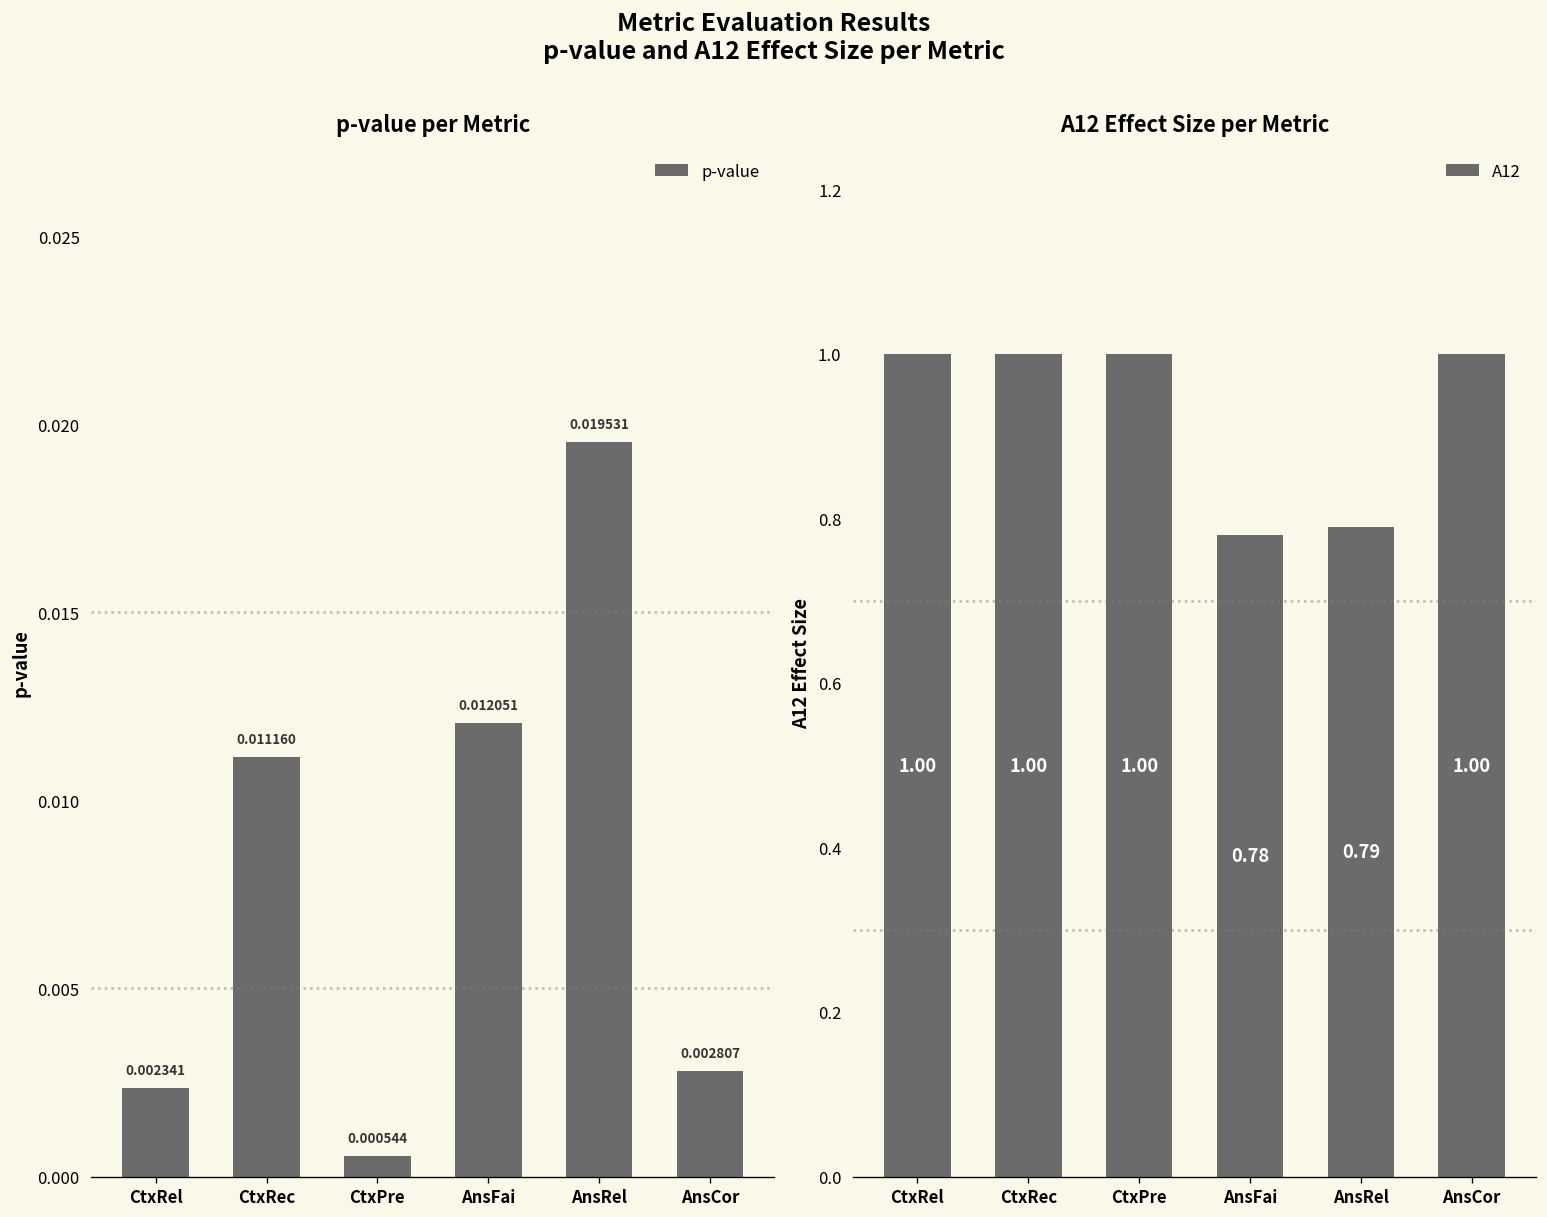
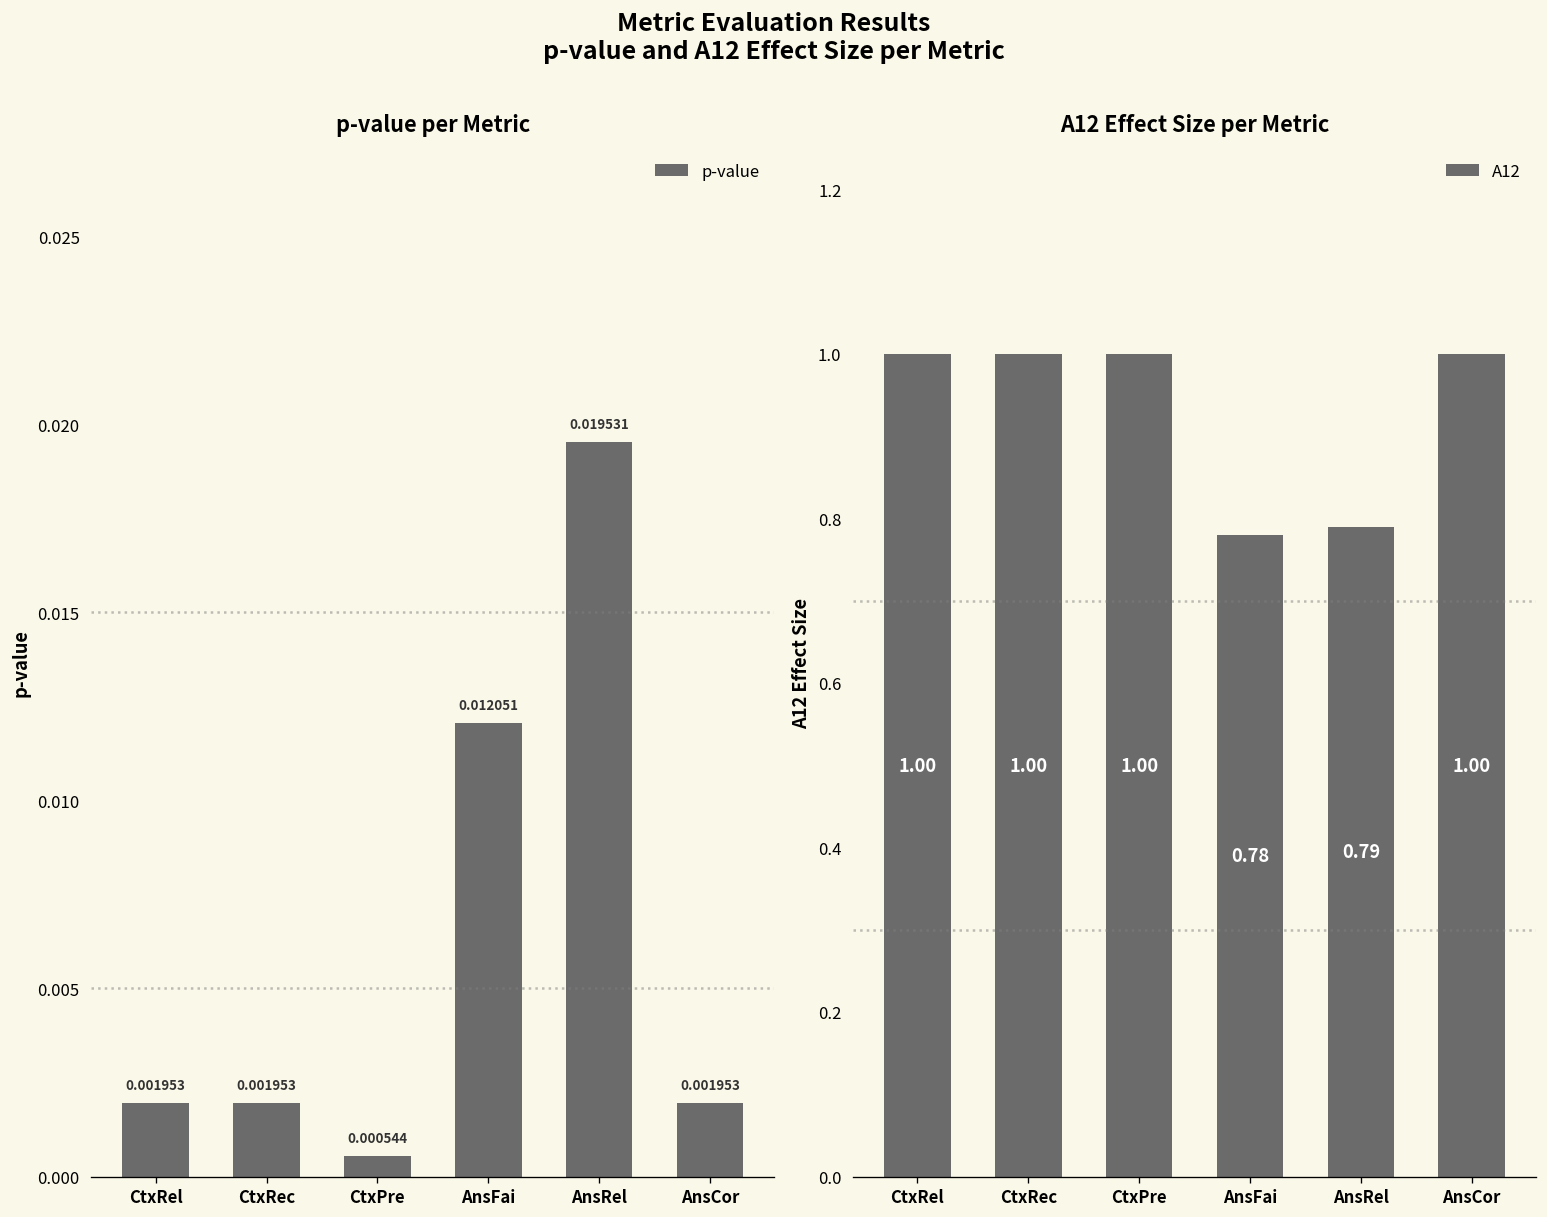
  {
    "p-value per Metric": {
-     "CtxRel": 0.002341,
-     "CtxRec": 0.011160,
+     "CtxRel": 0.001953,
+     "CtxRec": 0.001953,
      "CtxPre": 0.000544,
      "AnsFai": 0.012051,
      "AnsRel": 0.019531,
-     "AnsCor": 0.002807
+     "AnsCor": 0.001953
    },
    "A12 Effect Size per Metric": {
      "CtxRel": 1.00,
      "CtxRec": 1.00,
      "CtxPre": 1.00,
      "AnsFai": 0.78,
      "AnsRel": 0.79,
      "AnsCor": 1.00
    }
  }
